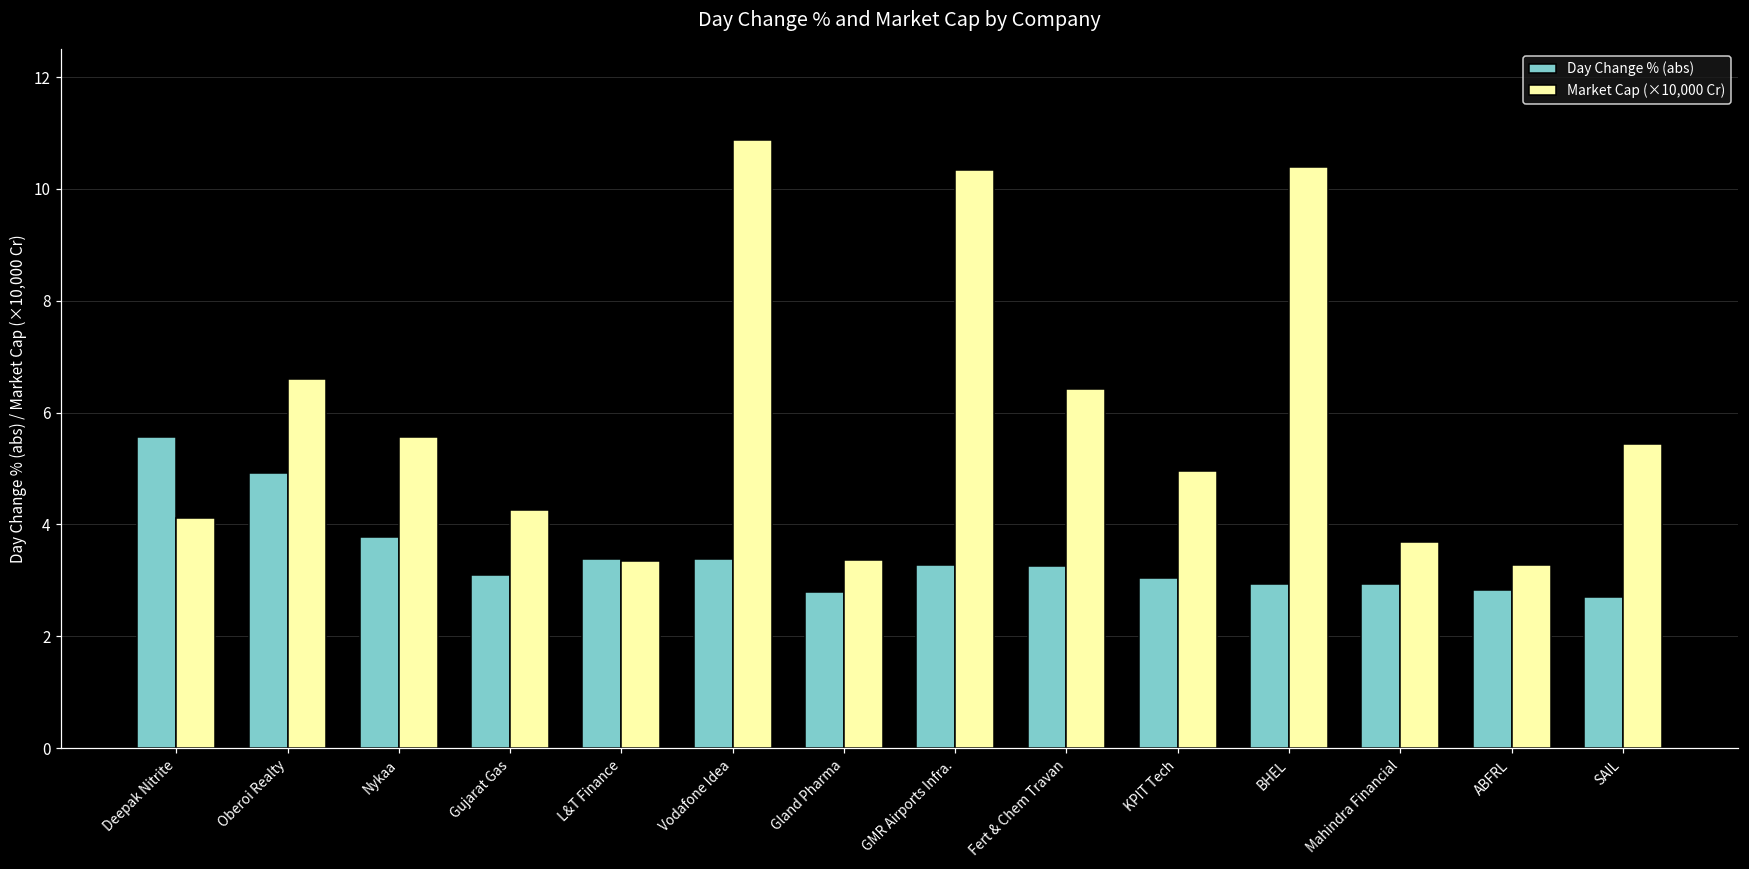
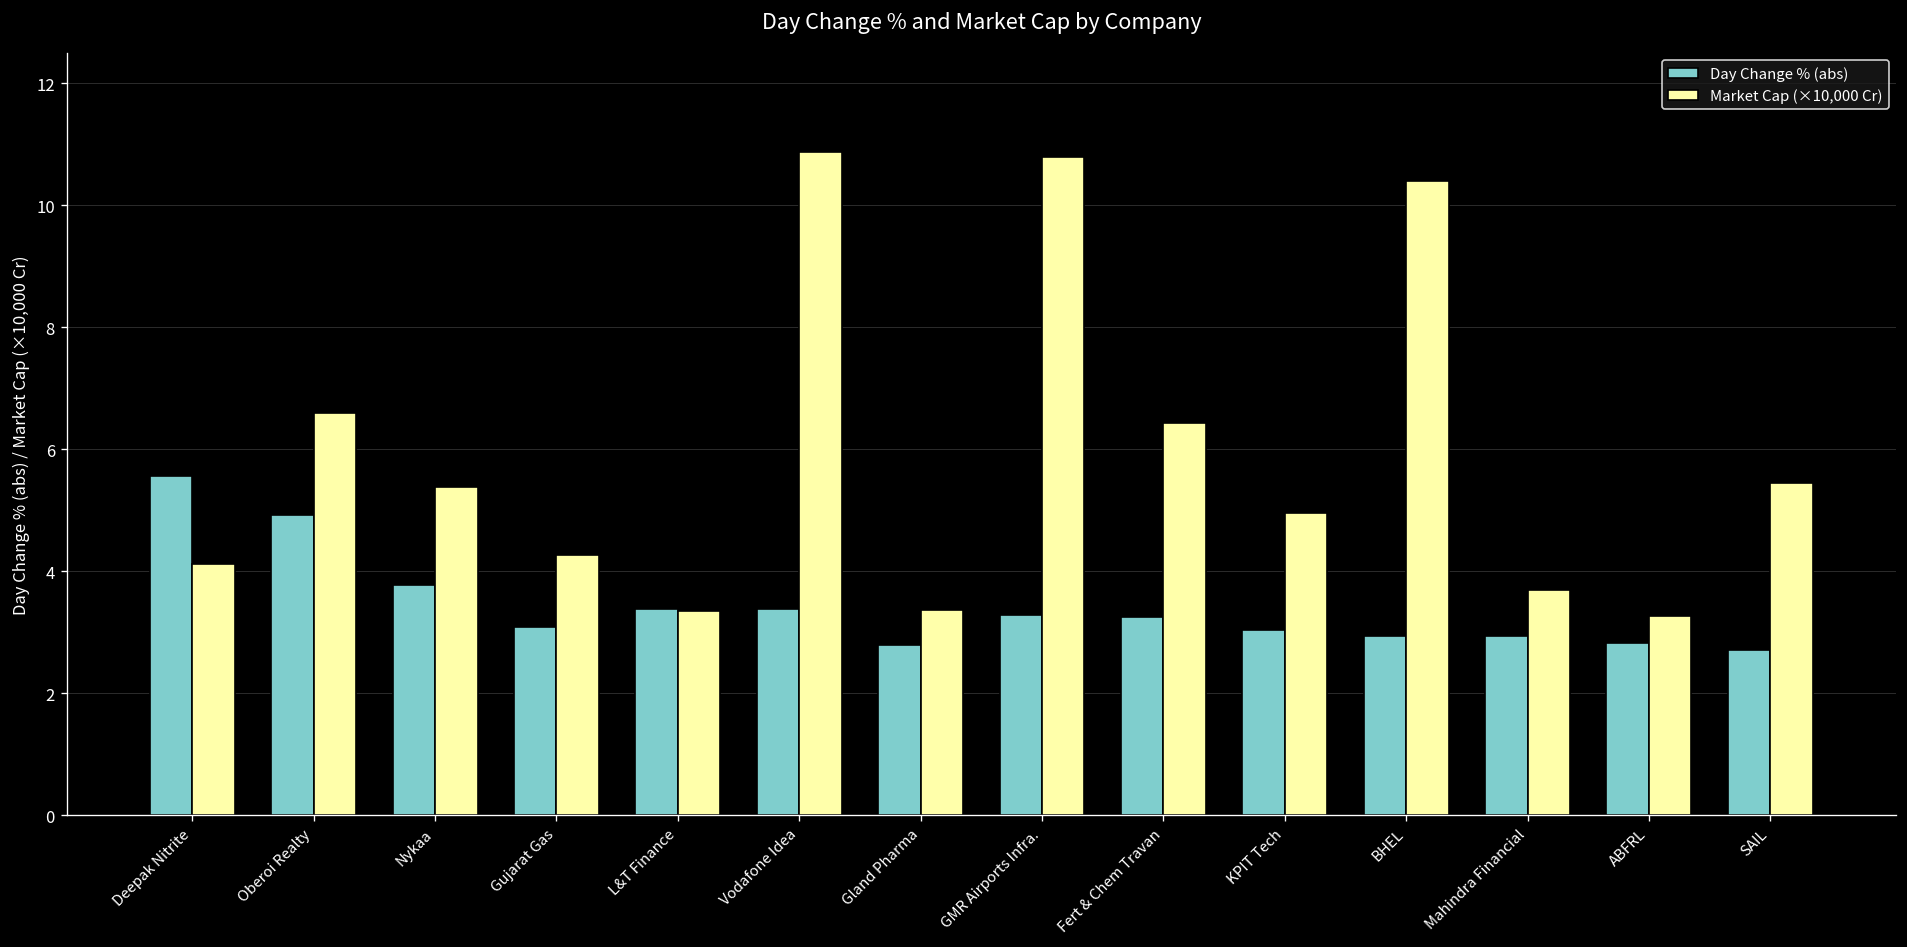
  {
    "Day Change % (abs)": {
      "Deepak Nitrite": 5.6,
      "Oberoi Realty": 4.9,
      "Nykaa": 3.8,
      "Gujarat Gas": 3.1,
      "L&T Finance": 3.4,
      "Vodafone Idea": 3.4,
      "Gland Pharma": 2.8,
      "GMR Airports Infra.": 3.3,
      "Fert & Chem Travan": 3.2,
      "KPIT Tech": 3.0,
      "BHEL": 2.9,
      "Mahindra Financial": 2.9,
      "ABFRL": 2.8,
      "SAIL": 2.7
    },
    "Market Cap (×10,000 Cr)": {
      "Deepak Nitrite": 4.1,
      "Oberoi Realty": 6.6,
-     "Nykaa": 5.6,
+     "Nykaa": 5.4,
      "Gujarat Gas": 4.3,
      "L&T Finance": 3.3,
      "Vodafone Idea": 10.9,
      "Gland Pharma": 3.4,
-     "GMR Airports Infra.": 10.3,
+     "GMR Airports Infra.": 10.8,
      "Fert & Chem Travan": 6.4,
      "KPIT Tech": 4.9,
      "BHEL": 10.4,
      "Mahindra Financial": 3.7,
      "ABFRL": 3.3,
      "SAIL": 5.4
    }
  }
